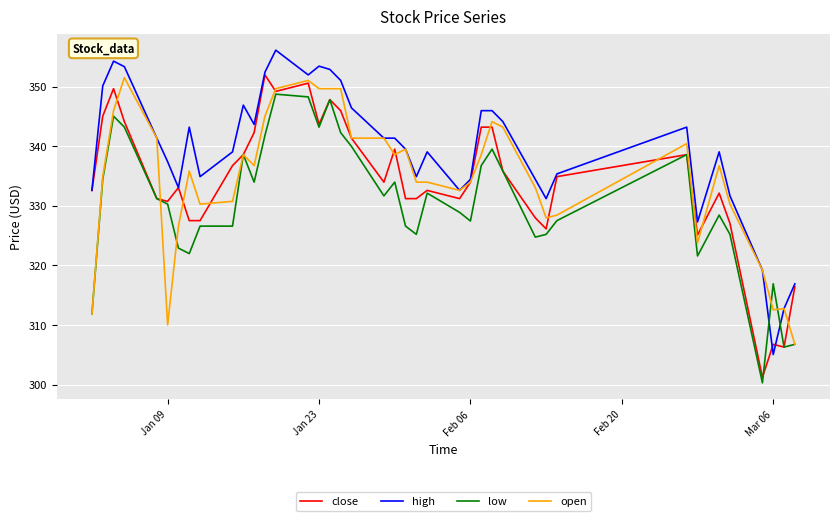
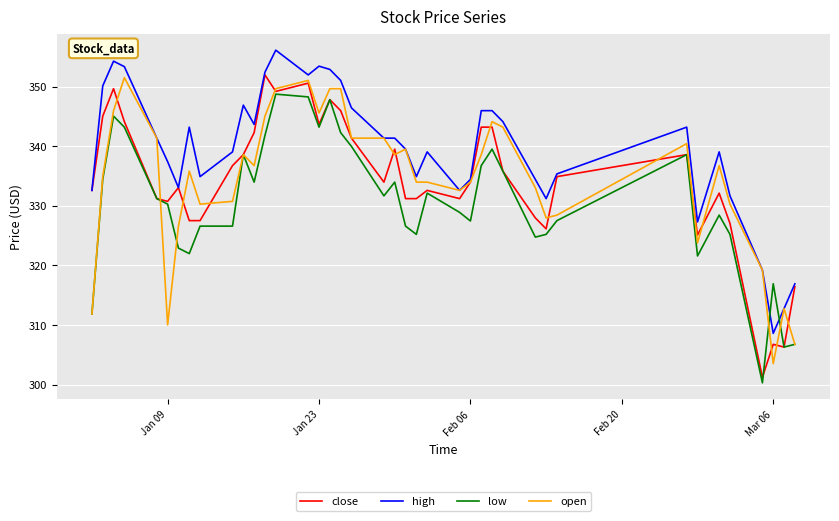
  {
    "close": {
      "Jan 09": 331,
      "Jan 23": 344,
      "Mar 06": 307
    },
    "high": {
      "Jan 09": 337,
      "Jan 23": 353,
      "Feb 06": 334,
-     "Mar 06": 305
+     "Mar 06": 309
    },
    "low": {
      "Jan 09": 330,
      "Jan 23": 343,
      "Feb 06": 327,
      "Mar 06": 317
    },
    "open": {
      "Jan 09": 310,
-     "Jan 23": 350,
-     "Mar 06": 313
+     "Jan 23": 346,
+     "Mar 06": 304
    }
  }
